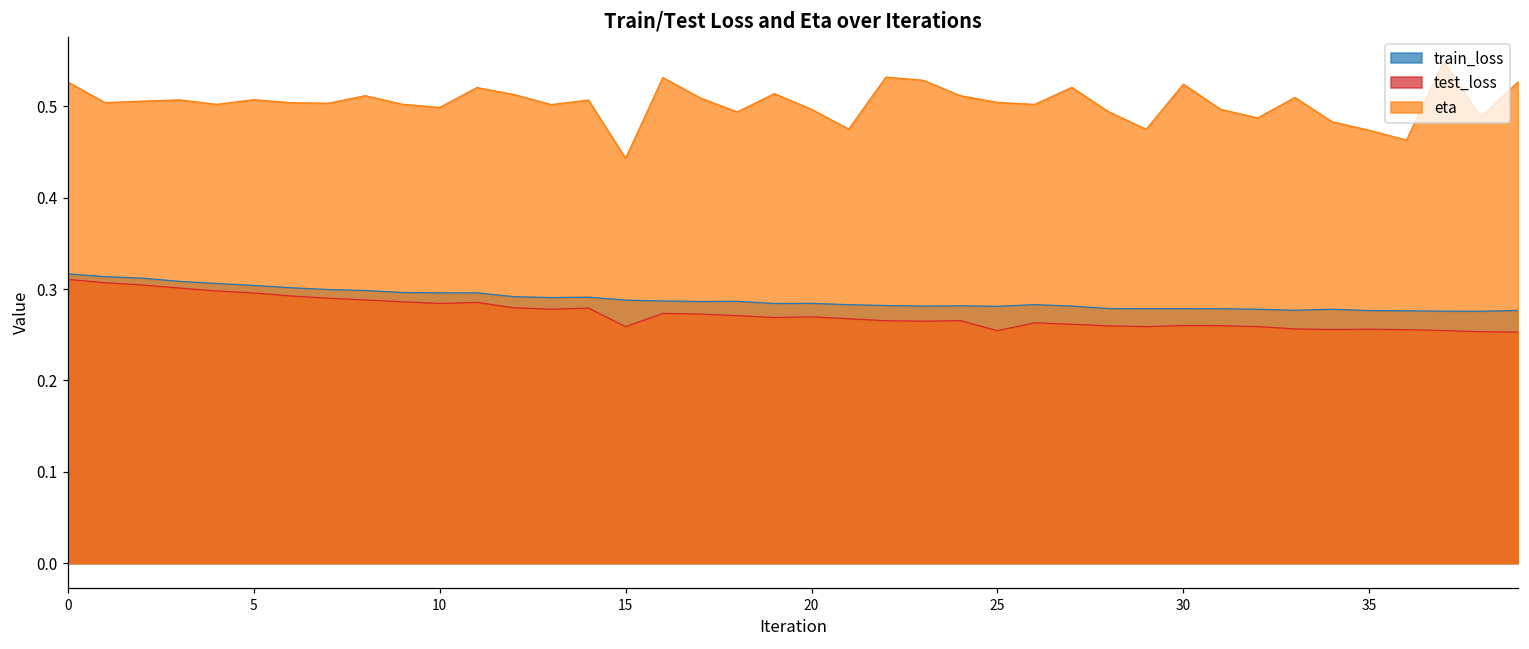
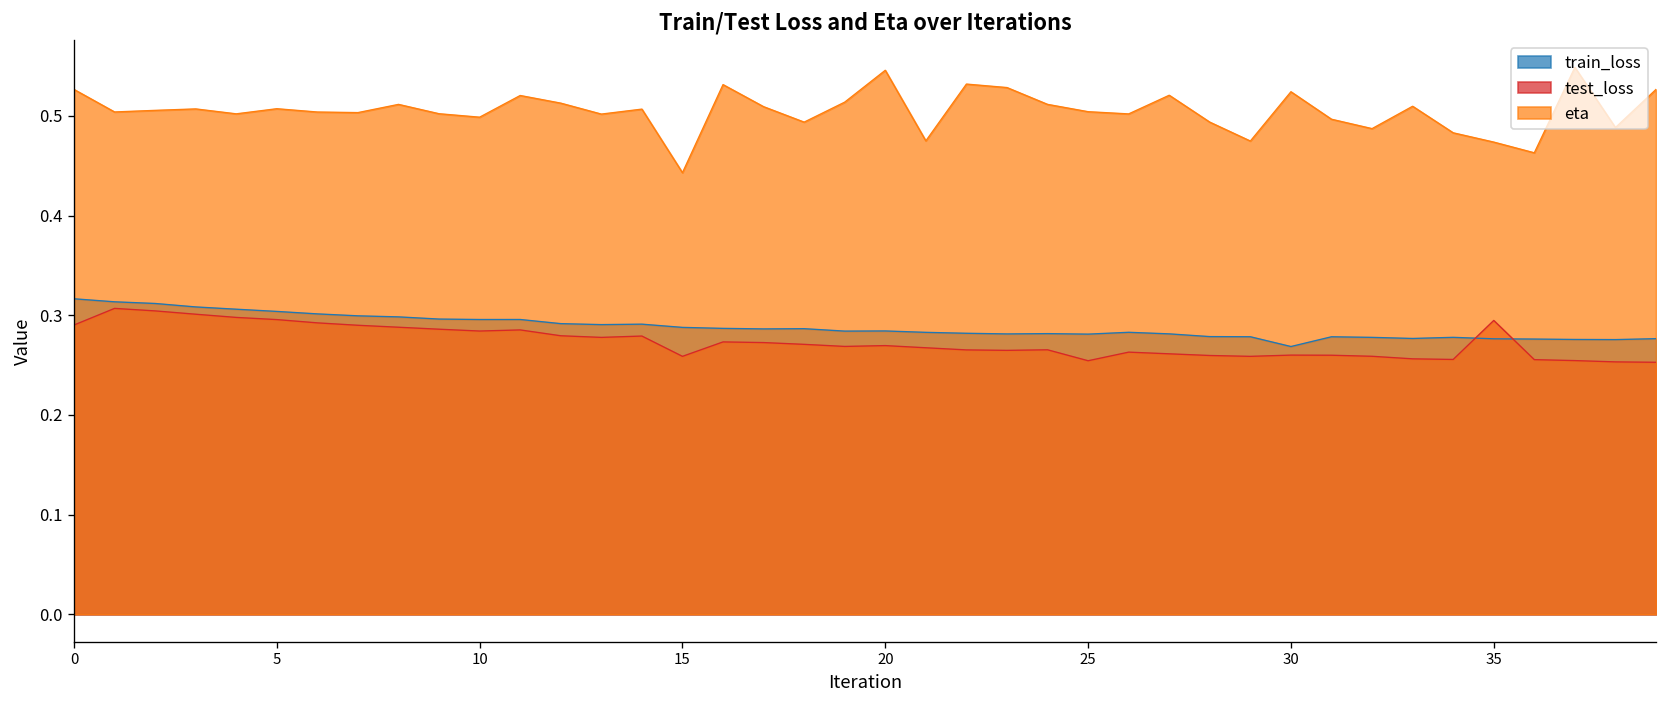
  {
    "train_loss": {
      "0": 0.32,
      "5": 0.30,
      "10": 0.30,
      "15": 0.29,
      "20": 0.28,
      "25": 0.28,
-     "30": 0.28,
+     "30": 0.27,
      "35": 0.28
    },
    "test_loss": {
-     "0": 0.31,
+     "0": 0.29,
      "5": 0.30,
      "10": 0.28,
      "15": 0.26,
      "20": 0.27,
      "25": 0.25,
      "30": 0.26,
-     "35": 0.26
+     "35": 0.29
    },
    "eta": {
      "0": 0.53,
      "5": 0.51,
      "10": 0.50,
      "15": 0.44,
-     "20": 0.50,
+     "20": 0.55,
      "25": 0.50,
      "30": 0.52,
      "35": 0.47
    }
  }
